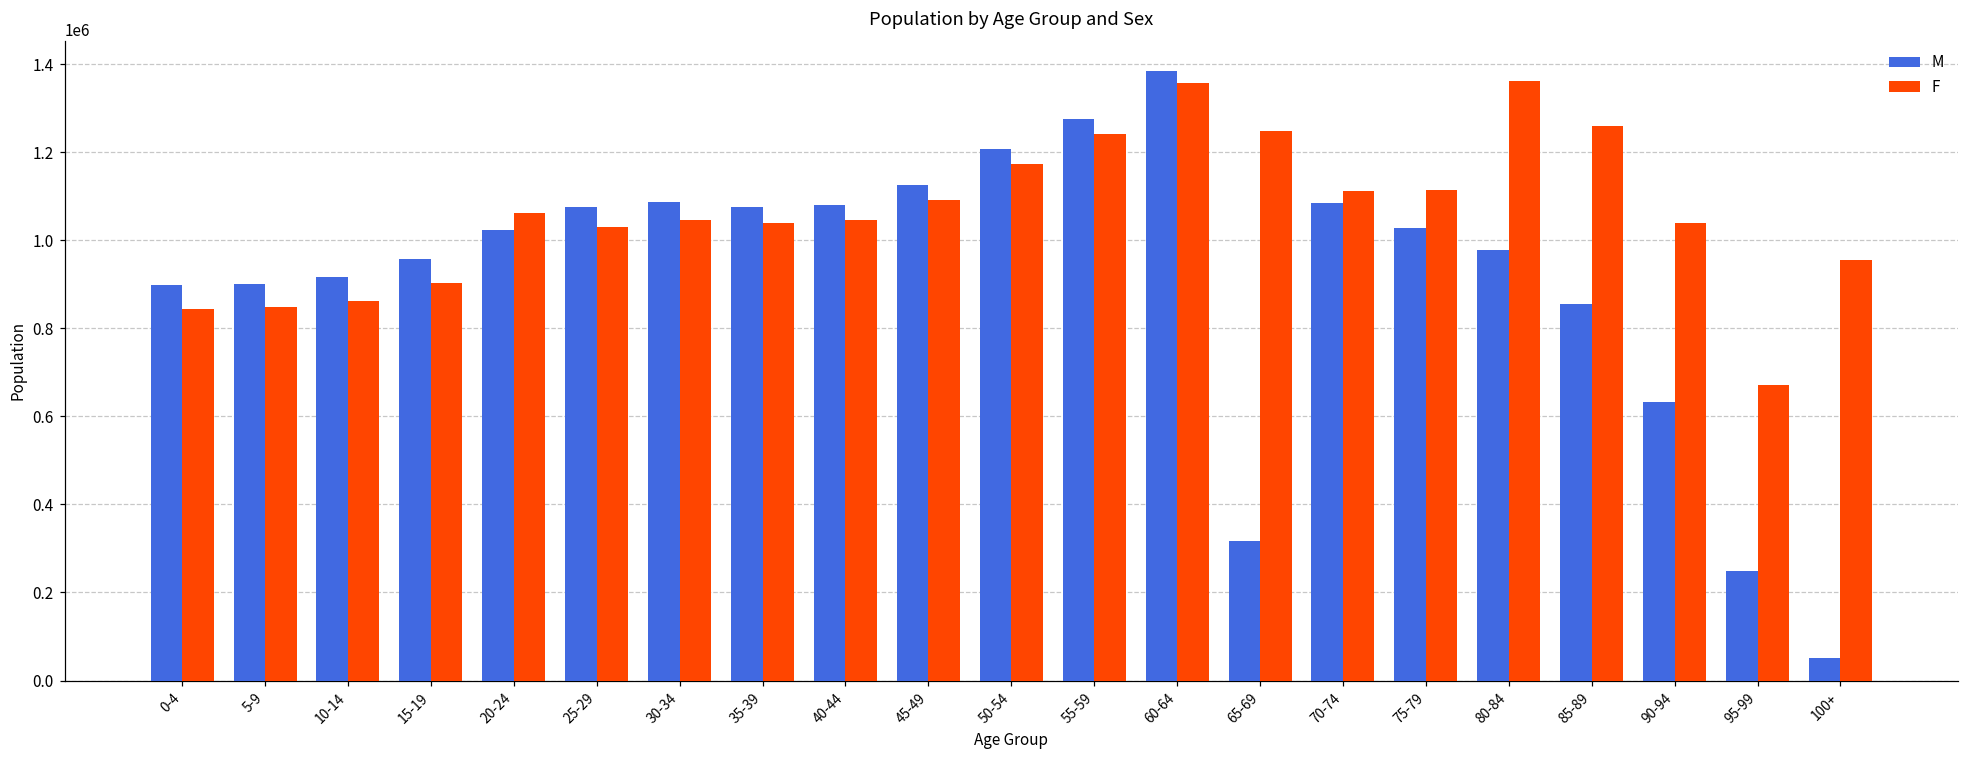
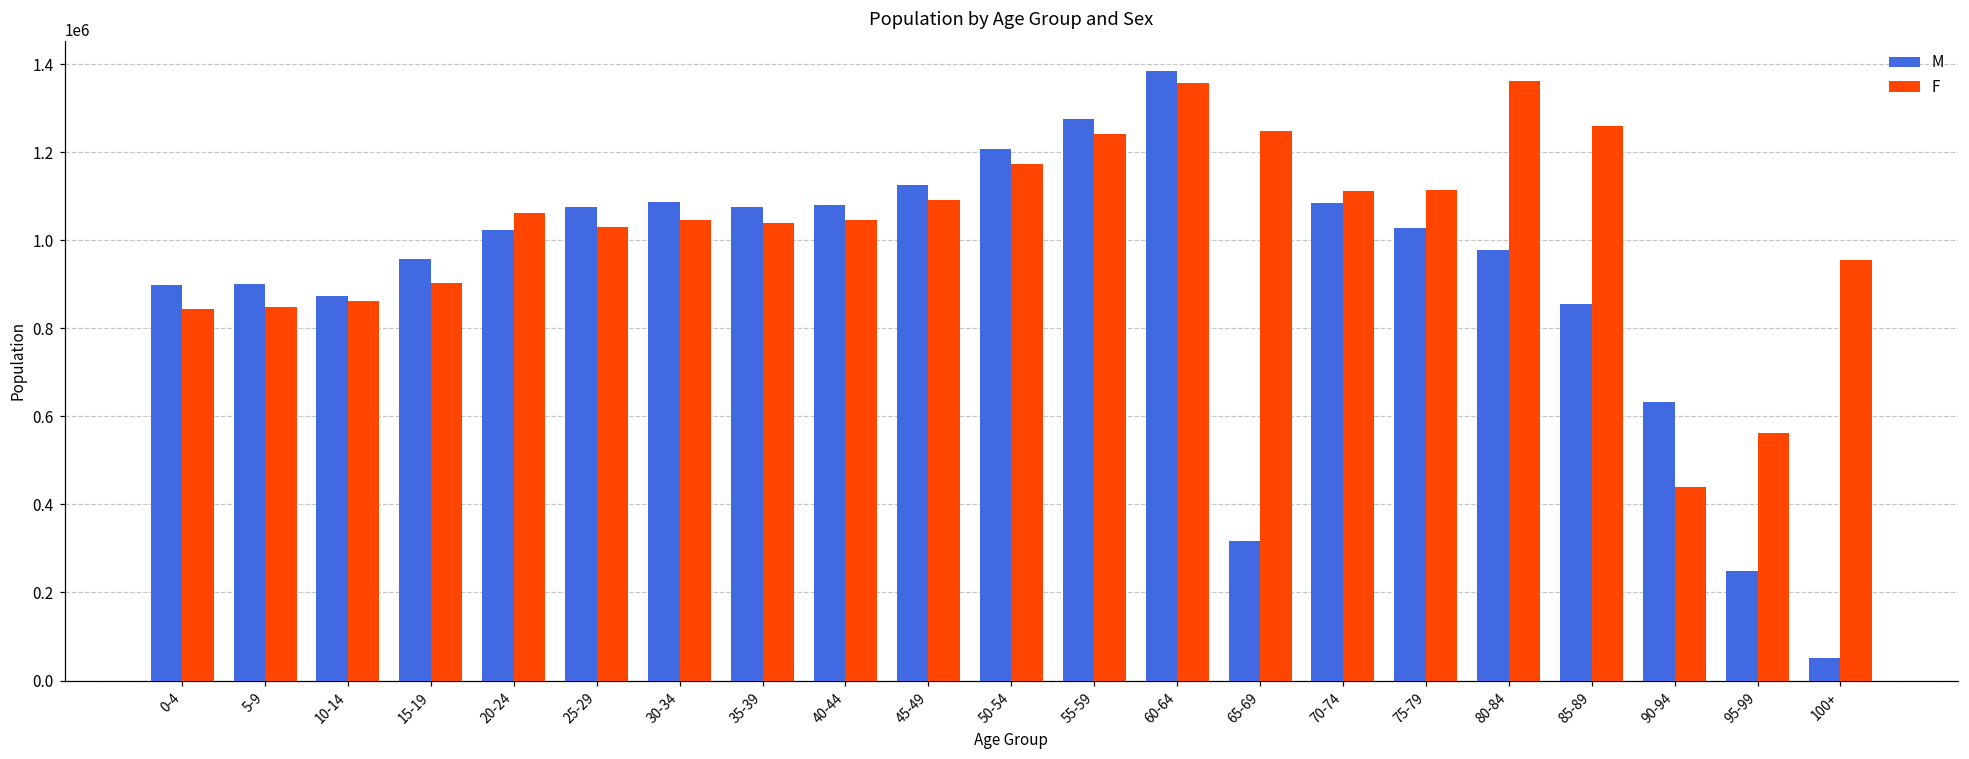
  {
    "M": {
      "0-4": 900000,
      "5-9": 900000,
-     "10-14": 920000,
+     "10-14": 870000,
      "15-19": 960000,
      "20-24": 1020000,
      "25-29": 1080000,
      "30-34": 1090000,
      "35-39": 1080000,
      "40-44": 1080000,
      "45-49": 1130000,
      "50-54": 1210000,
      "55-59": 1280000,
      "60-64": 1380000,
      "65-69": 320000,
      "70-74": 1090000,
      "75-79": 1030000,
      "80-84": 980000,
      "85-89": 860000,
      "90-94": 630000,
      "95-99": 250000,
      "100+": 50000
    },
    "F": {
      "0-4": 840000,
      "5-9": 850000,
      "10-14": 860000,
      "15-19": 900000,
      "20-24": 1060000,
      "25-29": 1030000,
      "30-34": 1050000,
      "35-39": 1040000,
      "40-44": 1050000,
      "45-49": 1090000,
      "50-54": 1170000,
      "55-59": 1240000,
      "60-64": 1360000,
      "65-69": 1250000,
      "70-74": 1110000,
      "75-79": 1120000,
      "80-84": 1360000,
      "85-89": 1260000,
-     "90-94": 1040000,
-     "95-99": 670000,
+     "90-94": 440000,
+     "95-99": 560000,
      "100+": 960000
    }
  }
